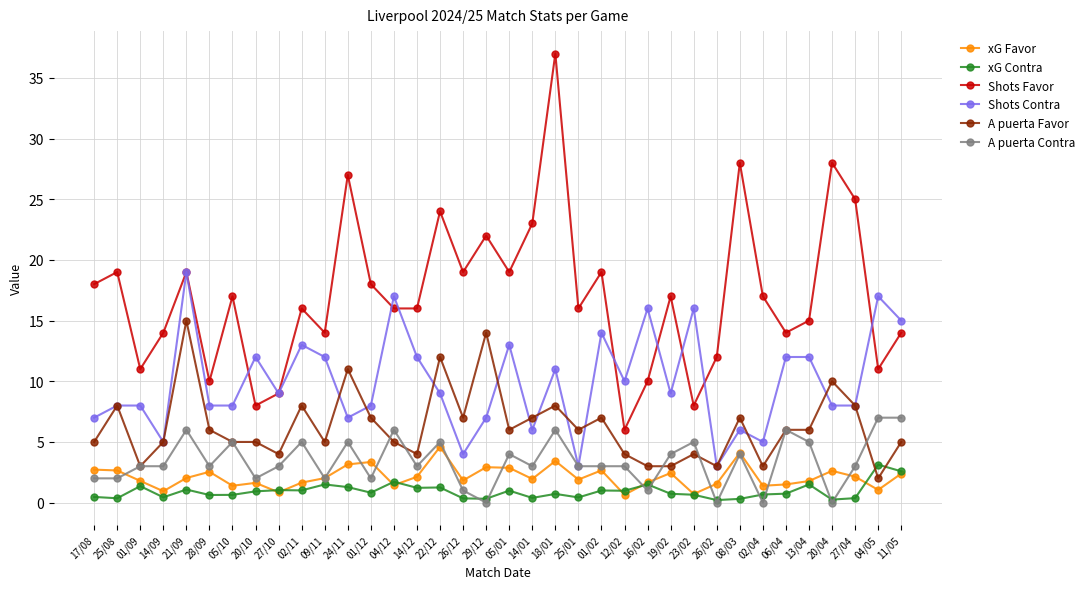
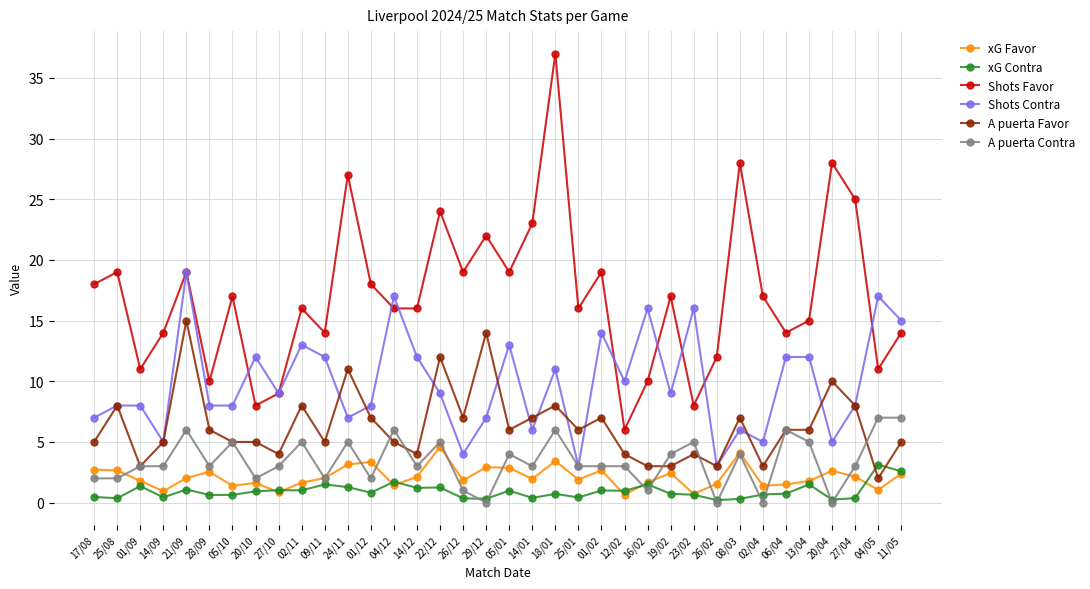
  {
    "xG Favor": {
      "17/08": 2.7,
      "25/08": 2.7,
      "01/09": 1.8,
      "14/09": 1,
      "21/09": 2,
      "28/09": 2.5,
      "05/10": 1.4,
      "20/10": 1.6,
      "02/11": 1.7,
      "24/11": 3,
      "01/12": 3.4,
      "04/12": 1.4,
      "14/12": 2,
      "22/12": 4.6,
      "26/12": 2,
      "29/12": 3,
      "05/01": 3,
      "14/01": 2,
      "18/01": 3.4,
      "25/01": 2,
      "01/02": 2.7,
      "12/02": 0.7,
      "19/02": 2.4,
      "26/02": 1.6,
      "02/04": 1.4,
      "06/04": 1.5,
      "13/04": 1.8,
      "20/04": 2.6,
      "27/04": 2,
      "04/05": 1
    },
    "xG Contra": {
      "17/08": 0.5,
      "25/08": 0.4,
      "01/09": 1.4,
      "14/09": 0.4,
      "21/09": 1,
      "28/09": 0.6,
      "05/10": 0.6,
      "20/10": 1,
      "02/11": 1,
      "09/11": 1.5,
      "24/11": 1.3,
      "01/12": 1,
      "04/12": 1.7,
      "14/12": 1.2,
      "22/12": 1.3,
      "26/12": 0.4,
      "29/12": 0.3,
      "05/01": 1,
      "14/01": 0.4,
      "18/01": 0.7,
      "25/01": 0.4,
      "01/02": 1,
      "12/02": 1,
      "19/02": 0.7,
      "08/03": 0.3,
      "02/04": 0.7,
      "06/04": 0.7,
      "13/04": 1.5,
      "20/04": 0.3,
      "27/04": 0.4,
      "04/05": 3
    },
    "Shots Favor": {
      "17/08": 18,
      "25/08": 19,
      "01/09": 11,
      "14/09": 14,
      "28/09": 10,
      "05/10": 17,
      "20/10": 8,
      "02/11": 16,
      "09/11": 14,
      "24/11": 27,
      "01/12": 18,
      "04/12": 16,
      "14/12": 16,
      "22/12": 24,
      "26/12": 19,
      "29/12": 22,
      "05/01": 19,
      "14/01": 23,
      "18/01": 37,
      "25/01": 16,
      "01/02": 19,
      "12/02": 6,
      "16/02": 10,
      "19/02": 17,
      "23/02": 8,
      "26/02": 12,
      "08/03": 28,
      "02/04": 17,
      "06/04": 14,
      "13/04": 15,
      "20/04": 28,
      "27/04": 25,
      "04/05": 11,
      "11/05": 14
    },
    "Shots Contra": {
      "17/08": 7,
      "01/09": 8,
      "28/09": 8,
      "05/10": 8,
      "20/10": 12,
      "02/11": 13,
      "09/11": 12,
      "24/11": 7,
      "01/12": 8,
      "04/12": 17,
      "14/12": 12,
      "22/12": 9,
      "26/12": 4,
      "29/12": 7,
      "05/01": 13,
      "14/01": 6,
      "18/01": 11,
      "01/02": 14,
      "12/02": 10,
      "16/02": 16,
      "19/02": 9,
      "23/02": 16,
      "08/03": 6,
      "02/04": 5,
      "06/04": 12,
      "13/04": 12,
-     "20/04": 8,
+     "20/04": 5,
      "04/05": 17,
      "11/05": 15
    },
    "A puerta Favor": {
      "17/08": 5,
      "21/09": 15,
      "28/09": 6,
      "20/10": 5,
      "27/10": 4,
      "02/11": 8,
      "09/11": 5,
      "24/11": 11,
      "01/12": 7,
      "04/12": 5,
      "14/12": 4,
      "22/12": 12,
      "26/12": 7,
      "29/12": 14,
      "05/01": 6,
      "14/01": 7,
      "18/01": 8,
      "25/01": 6,
      "01/02": 7,
      "12/02": 4,
      "16/02": 3,
      "19/02": 3,
      "23/02": 4,
      "08/03": 7,
      "02/04": 3,
      "13/04": 6,
      "20/04": 10,
      "04/05": 2,
      "11/05": 5
    },
    "A puerta Contra": {
      "17/08": 2,
      "25/08": 2,
      "14/09": 3,
      "21/09": 6,
      "28/09": 3,
      "20/10": 2,
      "27/10": 3,
      "02/11": 5,
      "24/11": 5,
      "01/12": 2,
      "04/12": 6,
      "14/12": 3,
      "22/12": 5,
      "26/12": 1,
      "29/12": 0,
      "05/01": 4,
      "14/01": 3,
      "18/01": 6,
      "01/02": 3,
      "12/02": 3,
      "16/02": 1,
      "19/02": 4,
      "23/02": 5,
      "02/04": 0,
      "13/04": 5,
      "20/04": 0,
      "27/04": 3,
      "04/05": 7,
      "11/05": 7
    }
  }
